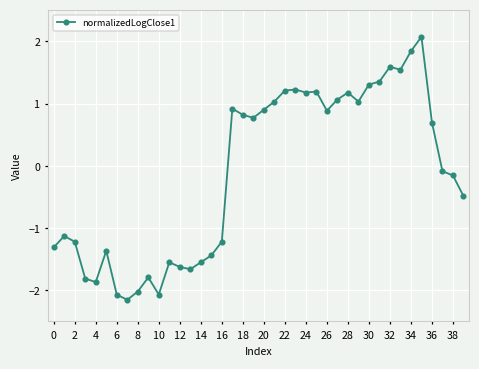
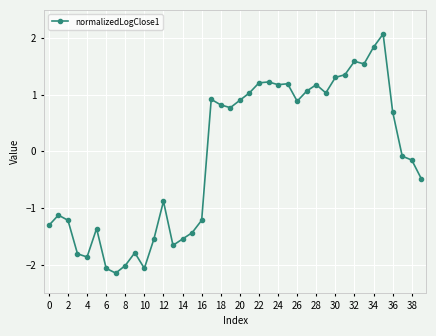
  {
    "0": -1.3,
    "2": -1.2,
    "4": -1.9,
    "6": -2.1,
    "8": -2.0,
    "10": -2.1,
-   "12": -1.6,
+   "12": -0.9,
    "14": -1.5,
    "16": -1.2,
    "18": 0.8,
    "20": 0.9,
    "22": 1.2,
    "24": 1.2,
    "26": 0.9,
    "28": 1.2,
    "30": 1.3,
    "32": 1.6,
    "34": 1.8,
    "36": 0.7,
    "38": -0.2
  }
